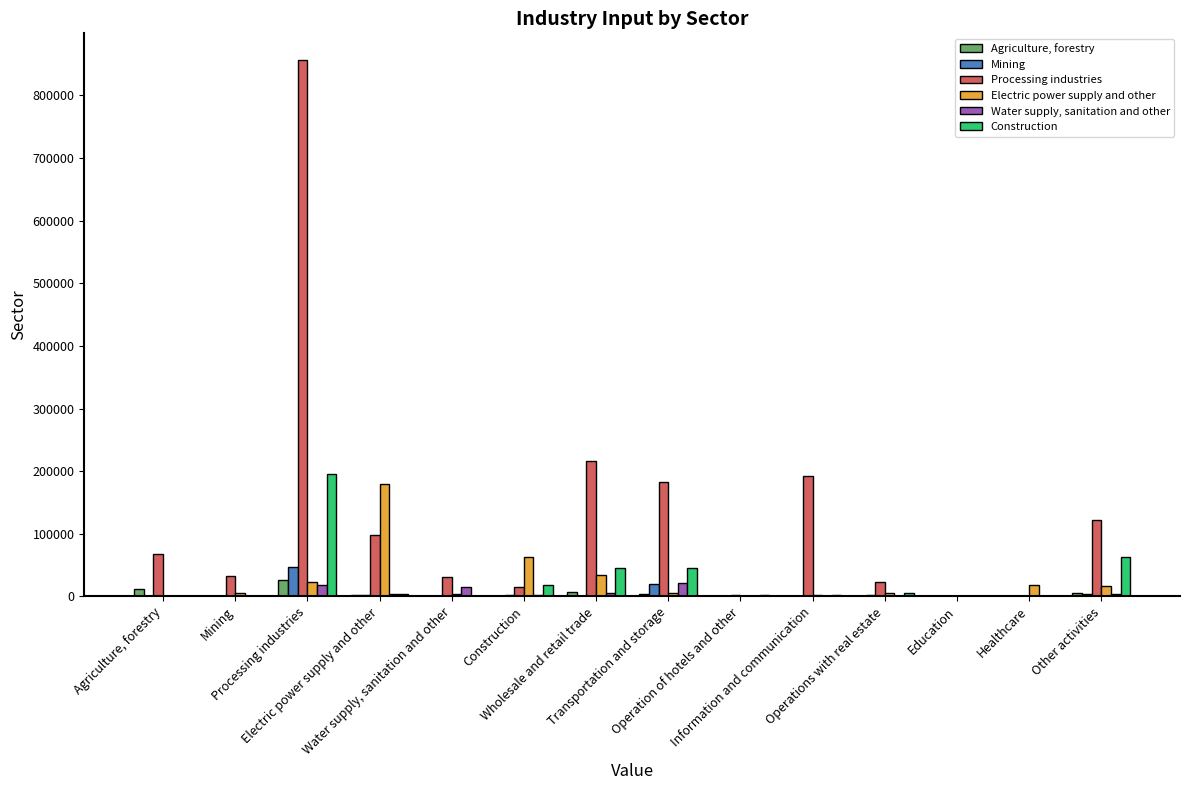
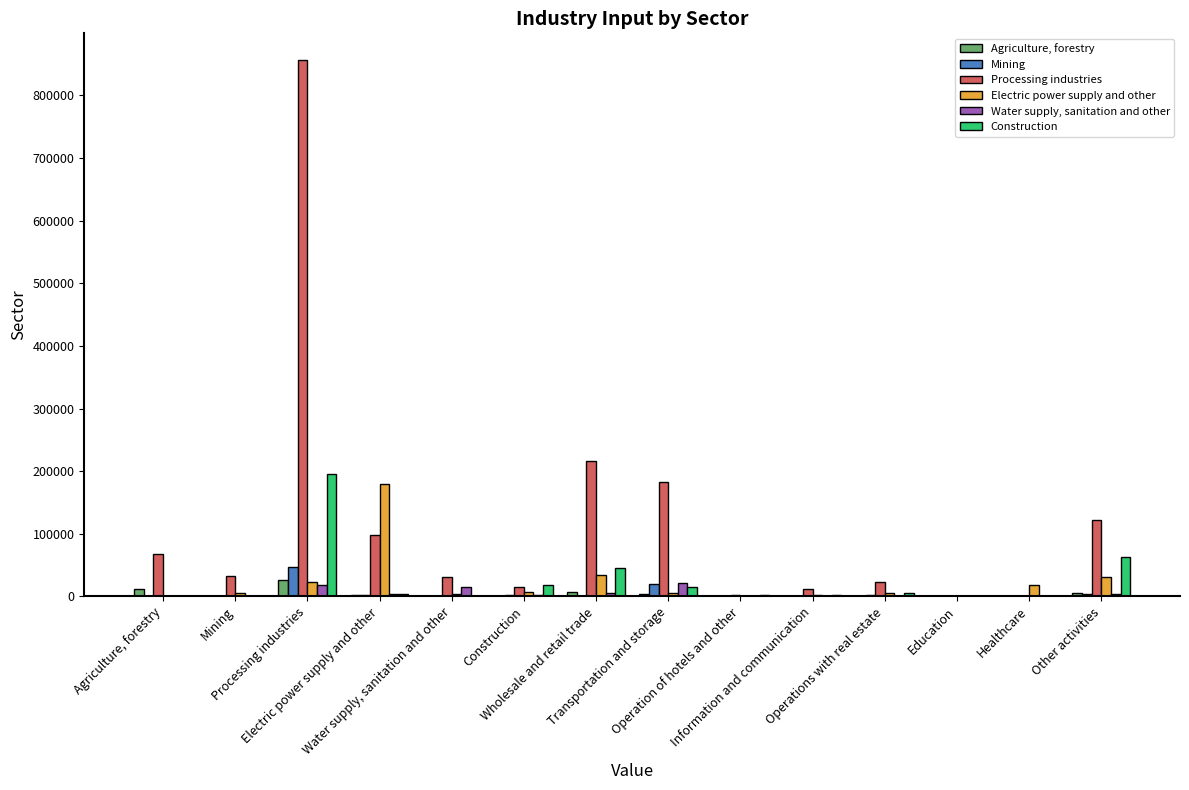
  {
    "Agriculture, forestry": {
      "Agriculture, forestry": 10000,
      "Processing industries": 30000,
      "Wholesale and retail trade": 10000,
      "Other activities": 10000
    },
    "Mining": {
      "Processing industries": 50000,
      "Transportation and storage": 20000
    },
    "Processing industries": {
      "Agriculture, forestry": 70000,
      "Mining": 30000,
      "Processing industries": 860000,
      "Electric power supply and other": 100000,
      "Water supply, sanitation and other": 30000,
      "Construction": 20000,
      "Wholesale and retail trade": 220000,
      "Transportation and storage": 180000,
-     "Information and communication": 190000,
+     "Information and communication": 10000,
      "Operations with real estate": 20000,
      "Other activities": 120000
    },
    "Electric power supply and other": {
      "Mining": 10000,
      "Processing industries": 20000,
      "Electric power supply and other": 180000,
-     "Construction": 60000,
+     "Construction": 10000,
      "Wholesale and retail trade": 30000,
      "Transportation and storage": 10000,
      "Operations with real estate": 10000,
      "Healthcare": 20000,
-     "Other activities": 20000
+     "Other activities": 30000
    },
    "Water supply, sanitation and other": {
      "Processing industries": 20000,
      "Electric power supply and other": 0,
      "Water supply, sanitation and other": 10000,
      "Wholesale and retail trade": 10000,
      "Transportation and storage": 20000,
      "Other activities": 0
    },
    "Construction": {
      "Processing industries": 200000,
      "Construction": 20000,
      "Wholesale and retail trade": 50000,
-     "Transportation and storage": 50000,
+     "Transportation and storage": 20000,
      "Operations with real estate": 10000,
      "Other activities": 60000
    }
  }
